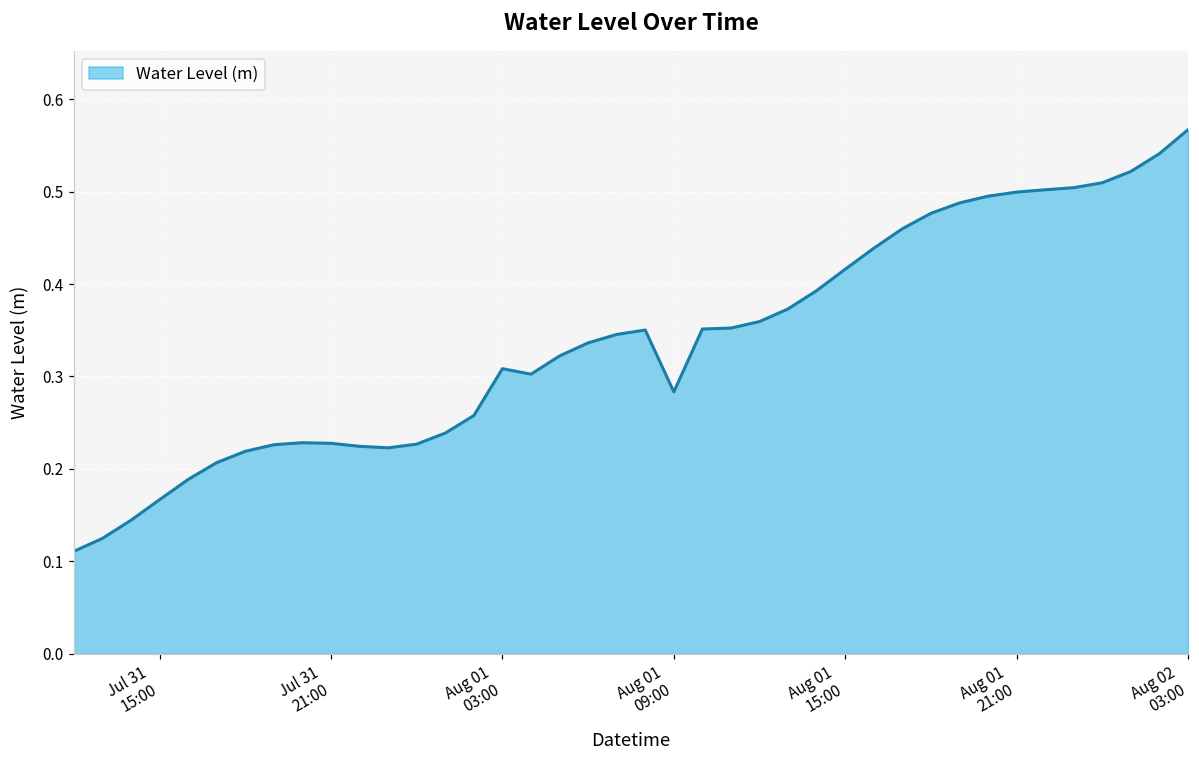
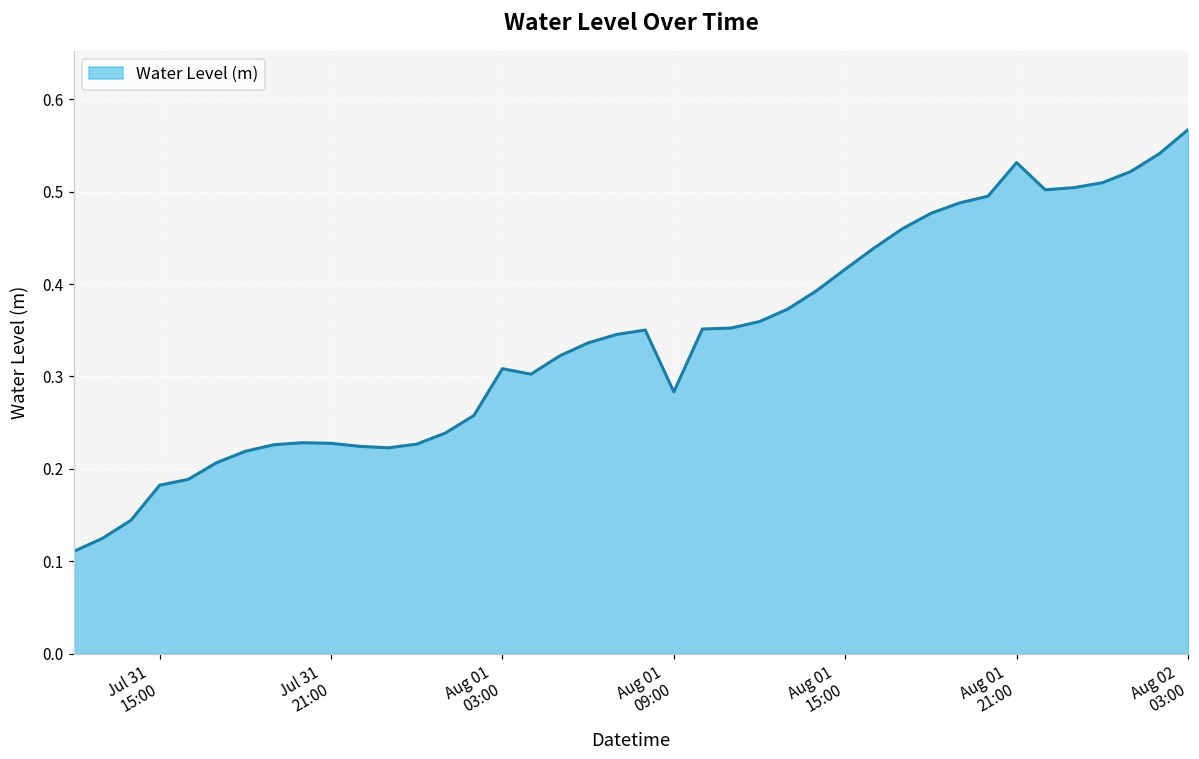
  {
-   "Jul 31 15:00": 0.17,
+   "Jul 31 15:00": 0.18,
    "Jul 31 21:00": 0.23,
    "Aug 01 03:00": 0.31,
    "Aug 01 09:00": 0.28,
    "Aug 01 15:00": 0.42,
-   "Aug 01 21:00": 0.50,
+   "Aug 01 21:00": 0.53,
    "Aug 02 03:00": 0.57
  }
